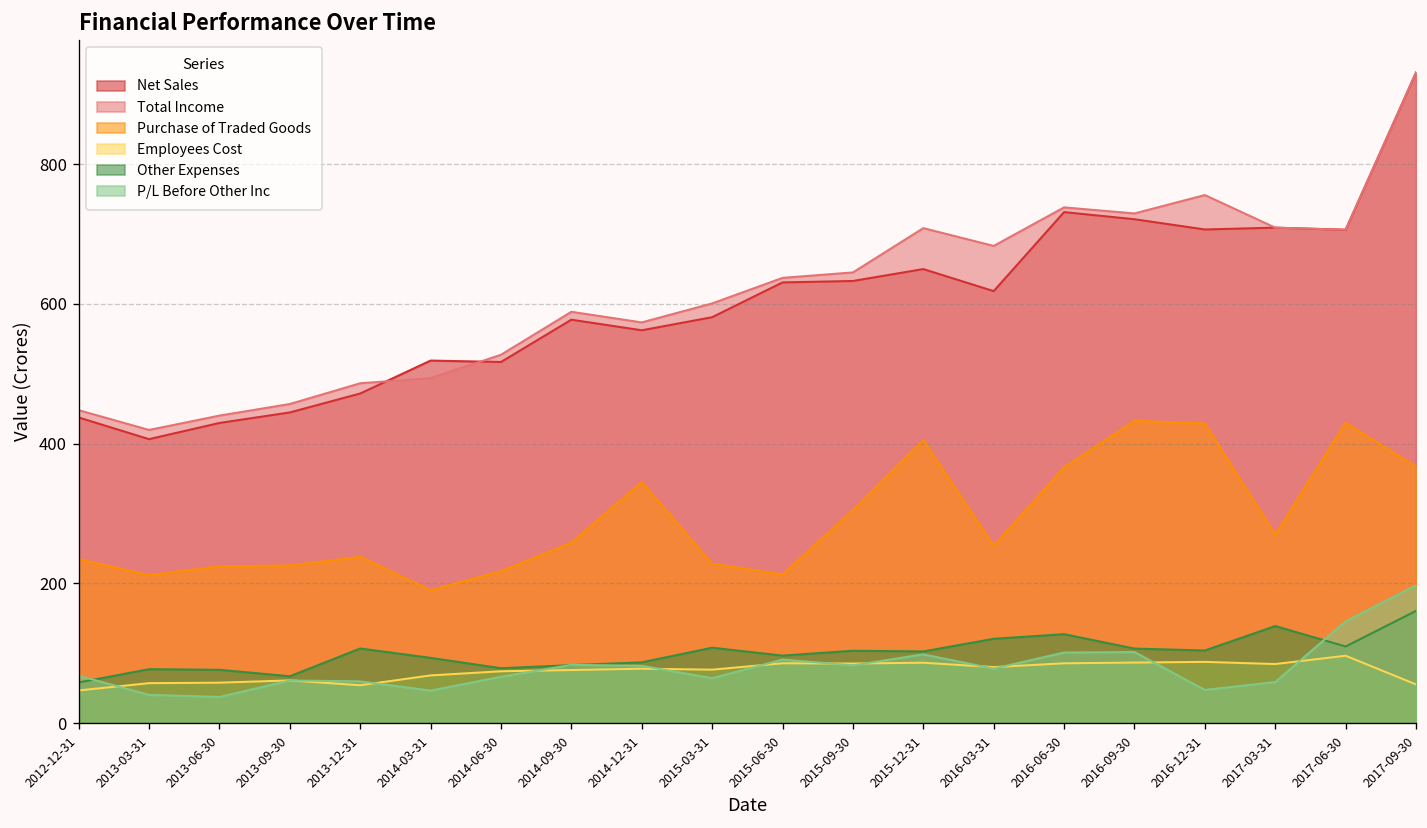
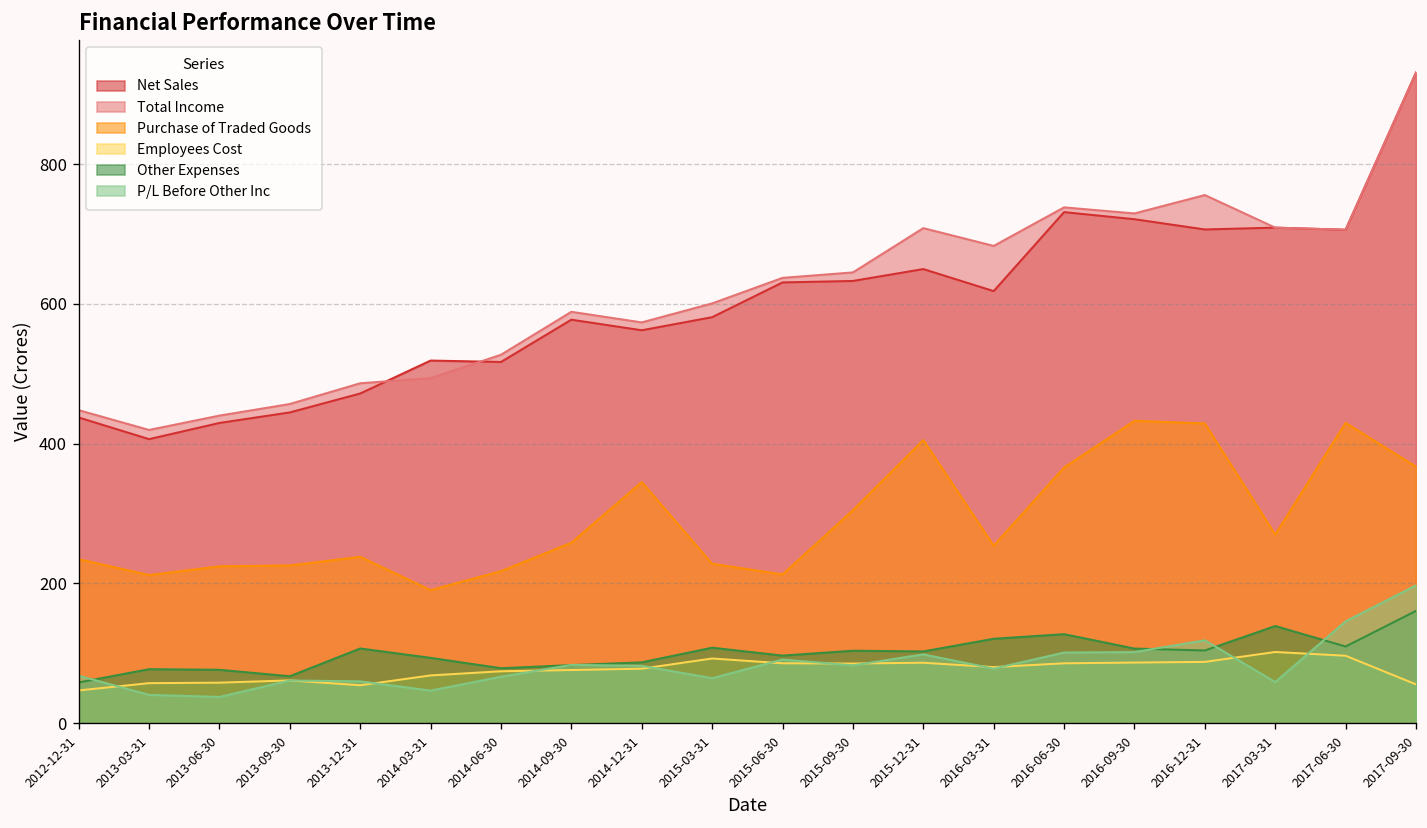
  {
    "Net Sales": {
      "2012-12-31": 440,
      "2013-03-31": 410,
      "2013-06-30": 430,
      "2013-09-30": 440,
      "2013-12-31": 470,
      "2014-03-31": 520,
      "2014-06-30": 520,
      "2014-09-30": 580,
      "2014-12-31": 560,
      "2015-03-31": 580,
      "2015-06-30": 630,
      "2015-09-30": 630,
      "2015-12-31": 650,
      "2016-03-31": 620,
      "2016-06-30": 730,
      "2016-09-30": 720,
      "2016-12-31": 710
    },
    "Total Income": {
      "2012-12-31": 450,
      "2013-03-31": 420,
      "2013-06-30": 440,
      "2013-09-30": 460,
      "2013-12-31": 490,
      "2014-03-31": 490,
      "2014-06-30": 530,
      "2014-09-30": 590,
      "2014-12-31": 570,
      "2015-03-31": 600,
      "2015-06-30": 640,
      "2015-09-30": 650,
      "2015-12-31": 710,
      "2016-03-31": 680,
      "2016-06-30": 740,
      "2016-09-30": 730,
      "2016-12-31": 760
    },
    "Purchase of Traded Goods": {
      "2012-12-31": 230,
      "2013-03-31": 210,
      "2013-06-30": 220,
      "2013-09-30": 230,
      "2013-12-31": 240,
      "2014-03-31": 190,
      "2014-06-30": 220,
      "2014-09-30": 260,
      "2014-12-31": 350,
      "2015-03-31": 230,
      "2015-06-30": 210,
      "2015-09-30": 300,
      "2015-12-31": 410,
      "2016-03-31": 250,
      "2016-06-30": 370,
      "2016-09-30": 430,
      "2016-12-31": 430,
      "2017-03-31": 270,
      "2017-06-30": 430,
      "2017-09-30": 370
    },
    "Employees Cost": {
      "2012-12-31": 50,
      "2013-03-31": 60,
      "2013-06-30": 60,
      "2013-12-31": 50,
      "2014-03-31": 70,
      "2014-06-30": 70,
      "2014-09-30": 80,
-     "2015-03-31": 80,
+     "2015-03-31": 90,
      "2015-06-30": 90,
      "2015-12-31": 90,
      "2016-06-30": 90,
      "2016-09-30": 90,
      "2016-12-31": 90,
-     "2017-03-31": 80,
+     "2017-03-31": 100,
      "2017-06-30": 100,
      "2017-09-30": 60
    },
    "Other Expenses": {
      "2012-12-31": 60,
      "2013-03-31": 80,
      "2013-06-30": 80,
      "2013-09-30": 70,
      "2013-12-31": 110,
      "2014-03-31": 90,
      "2014-06-30": 80,
      "2014-12-31": 90,
      "2015-03-31": 110,
      "2015-06-30": 100,
      "2015-09-30": 100,
      "2016-03-31": 120,
      "2016-06-30": 130,
      "2016-09-30": 110,
      "2016-12-31": 100,
      "2017-03-31": 140,
      "2017-06-30": 110,
      "2017-09-30": 160
    },
    "P/L Before Other Inc": {
      "2012-12-31": 70,
      "2013-03-31": 40,
      "2013-06-30": 40,
      "2013-12-31": 60,
      "2014-03-31": 50,
      "2014-06-30": 70,
      "2015-03-31": 60,
      "2015-06-30": 90,
      "2016-06-30": 100,
      "2016-09-30": 100,
-     "2016-12-31": 50,
+     "2016-12-31": 120,
      "2017-03-31": 60,
      "2017-06-30": 150,
      "2017-09-30": 200
    }
  }
